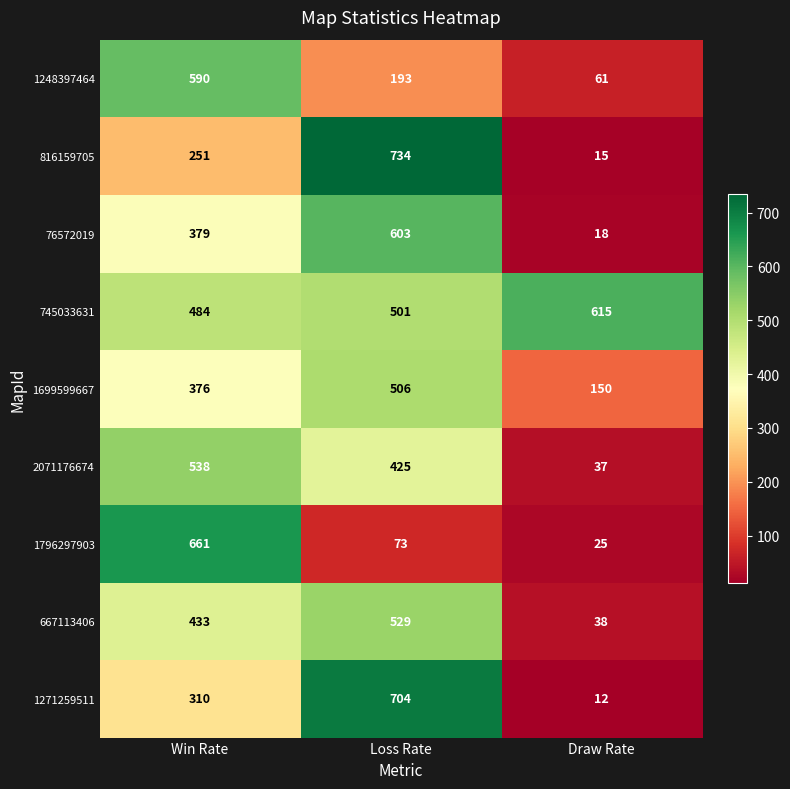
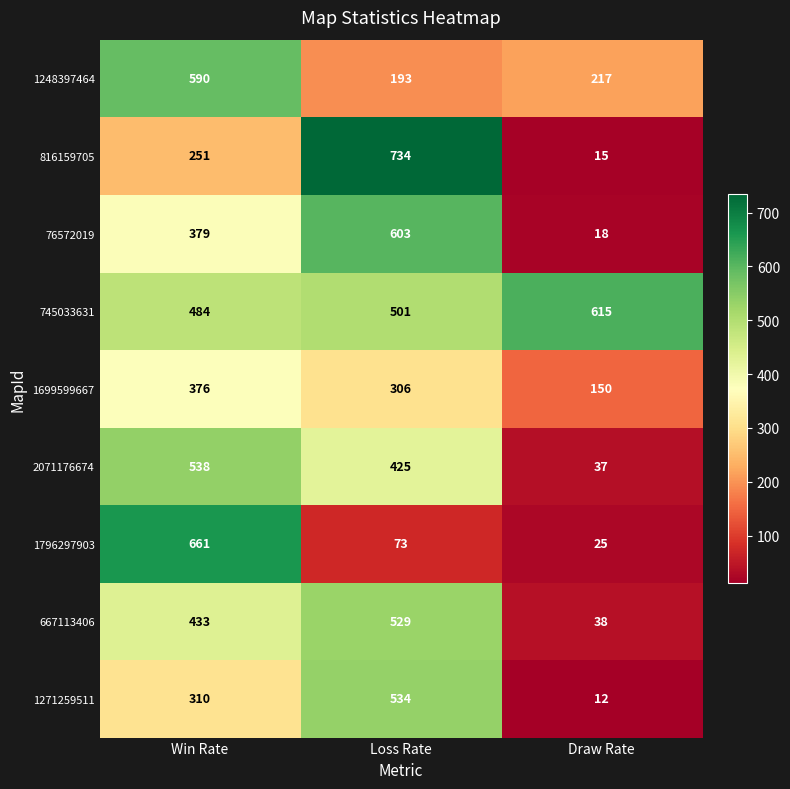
  {
    "1248397464": {
      "Win Rate": 590,
      "Loss Rate": 193,
-     "Draw Rate": 61
+     "Draw Rate": 217
    },
    "816159705": {
      "Win Rate": 251,
      "Loss Rate": 734,
      "Draw Rate": 15
    },
    "76572019": {
      "Win Rate": 379,
      "Loss Rate": 603,
      "Draw Rate": 18
    },
    "745033631": {
      "Win Rate": 484,
      "Loss Rate": 501,
      "Draw Rate": 615
    },
    "1699599667": {
      "Win Rate": 376,
-     "Loss Rate": 506,
+     "Loss Rate": 306,
      "Draw Rate": 150
    },
    "2071176674": {
      "Win Rate": 538,
      "Loss Rate": 425,
      "Draw Rate": 37
    },
    "1796297903": {
      "Win Rate": 661,
      "Loss Rate": 73,
      "Draw Rate": 25
    },
    "667113406": {
      "Win Rate": 433,
      "Loss Rate": 529,
      "Draw Rate": 38
    },
    "1271259511": {
      "Win Rate": 310,
-     "Loss Rate": 704,
+     "Loss Rate": 534,
      "Draw Rate": 12
    }
  }
